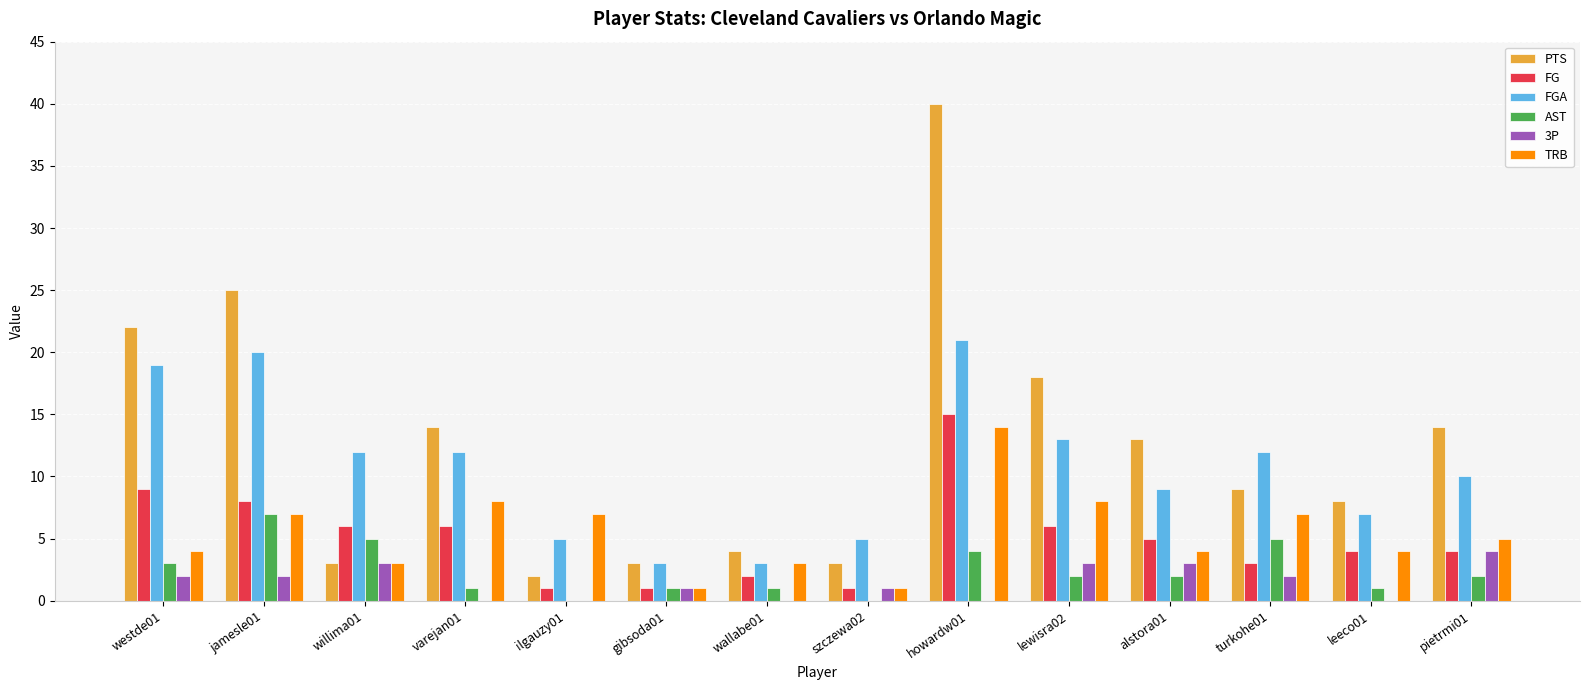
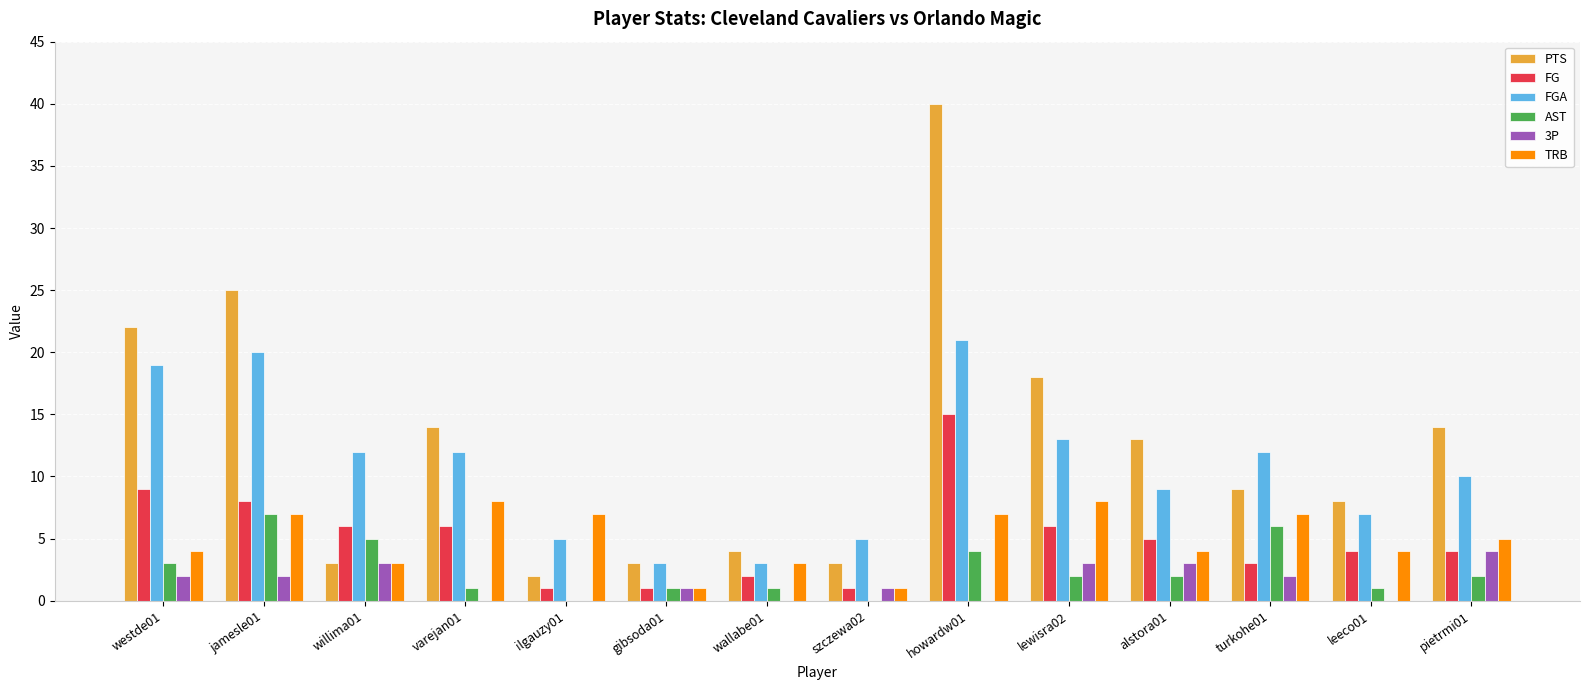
  {
    "PTS": {
      "westde01": 22,
      "jamesle01": 25,
      "willima01": 3,
      "varejan01": 14,
      "ilgauzy01": 2,
      "gibsoda01": 3,
      "wallabe01": 4,
      "szczewa02": 3,
      "howardw01": 40,
      "lewisra02": 18,
      "alstora01": 13,
      "turkohe01": 9,
      "leeco01": 8,
      "pietrmi01": 14
    },
    "FG": {
      "westde01": 9,
      "jamesle01": 8,
      "willima01": 6,
      "varejan01": 6,
      "ilgauzy01": 1,
      "gibsoda01": 1,
      "wallabe01": 2,
      "szczewa02": 1,
      "howardw01": 15,
      "lewisra02": 6,
      "alstora01": 5,
      "turkohe01": 3,
      "leeco01": 4,
      "pietrmi01": 4
    },
    "FGA": {
      "westde01": 19,
      "jamesle01": 20,
      "willima01": 12,
      "varejan01": 12,
      "ilgauzy01": 5,
      "gibsoda01": 3,
      "wallabe01": 3,
      "szczewa02": 5,
      "howardw01": 21,
      "lewisra02": 13,
      "alstora01": 9,
      "turkohe01": 12,
      "leeco01": 7,
      "pietrmi01": 10
    },
    "AST": {
      "westde01": 3,
      "jamesle01": 7,
      "willima01": 5,
      "varejan01": 1,
      "ilgauzy01": 0,
      "gibsoda01": 1,
      "wallabe01": 1,
      "szczewa02": 0,
      "howardw01": 4,
      "lewisra02": 2,
      "alstora01": 2,
-     "turkohe01": 5,
+     "turkohe01": 6,
      "leeco01": 1,
      "pietrmi01": 2
    },
    "3P": {
      "westde01": 2,
      "jamesle01": 2,
      "willima01": 3,
      "varejan01": 0,
      "ilgauzy01": 0,
      "gibsoda01": 1,
      "wallabe01": 0,
      "szczewa02": 1,
      "howardw01": 0,
      "lewisra02": 3,
      "alstora01": 3,
      "turkohe01": 2,
      "leeco01": 0,
      "pietrmi01": 4
    },
    "TRB": {
      "westde01": 4,
      "jamesle01": 7,
      "willima01": 3,
      "varejan01": 8,
      "ilgauzy01": 7,
      "gibsoda01": 1,
      "wallabe01": 3,
      "szczewa02": 1,
-     "howardw01": 14,
+     "howardw01": 7,
      "lewisra02": 8,
      "alstora01": 4,
      "turkohe01": 7,
      "leeco01": 4,
      "pietrmi01": 5
    }
  }
